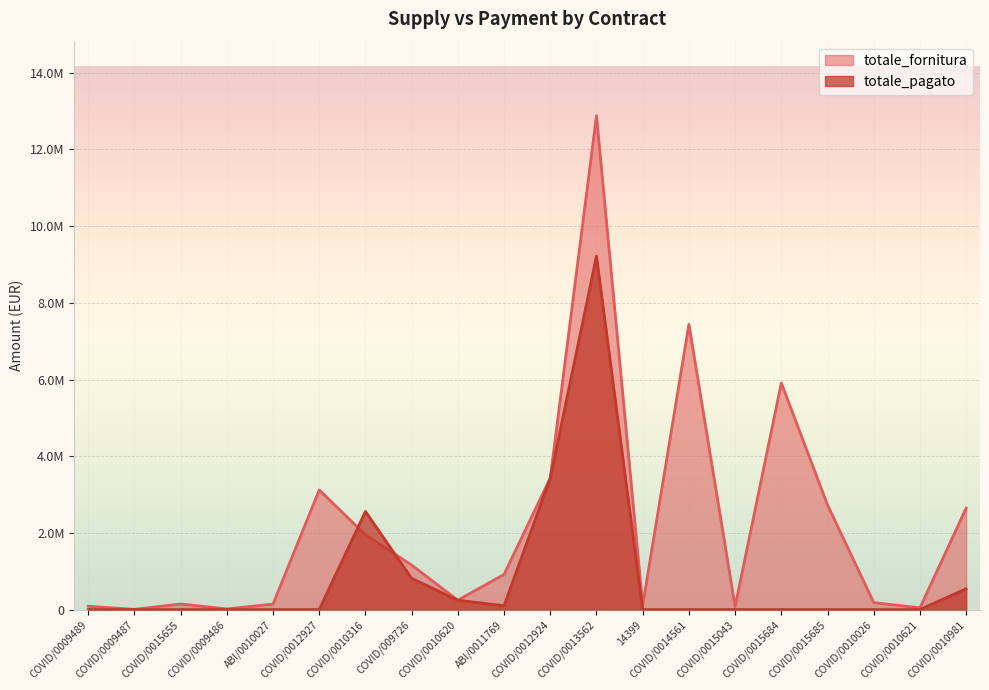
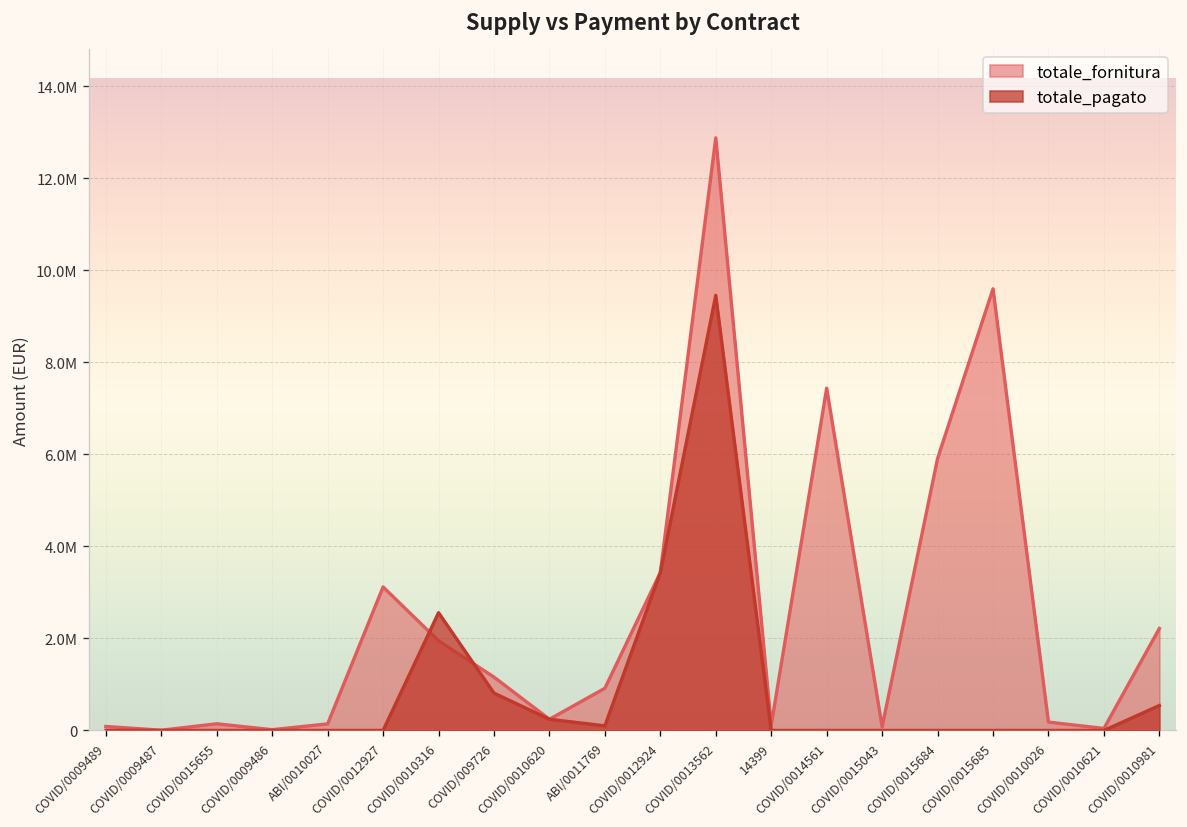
  {
    "totale_fornitura": {
      "COVID/0009489": 100000,
      "COVID/0015655": 100000,
      "ABI/0010027": 100000,
      "COVID/0012927": 3100000,
      "COVID/0010316": 1900000,
      "COVID/009726": 1200000,
      "ABI/0011769": 900000,
      "COVID/0013562": 12900000,
      "14399": 100000,
      "COVID/0014561": 7400000,
      "COVID/0015043": 100000,
      "COVID/0015684": 5900000,
-     "COVID/0015685": 2700000,
+     "COVID/0015685": 9600000,
      "COVID/0010026": 200000,
-     "COVID/0010981": 2600000
+     "COVID/0010981": 2200000
    },
    "totale_pagato": {
      "COVID/0009489": 0,
      "COVID/0015655": 0,
      "ABI/0010027": 0,
      "COVID/0012927": 0,
      "COVID/0010316": 2600000,
      "COVID/009726": 800000,
      "ABI/0011769": 100000,
-     "COVID/0013562": 9200000,
+     "COVID/0013562": 9500000,
      "14399": 0,
      "COVID/0014561": 0,
      "COVID/0015043": 0,
      "COVID/0015684": 0,
      "COVID/0015685": 0,
      "COVID/0010026": 0,
      "COVID/0010981": 500000
    }
  }
